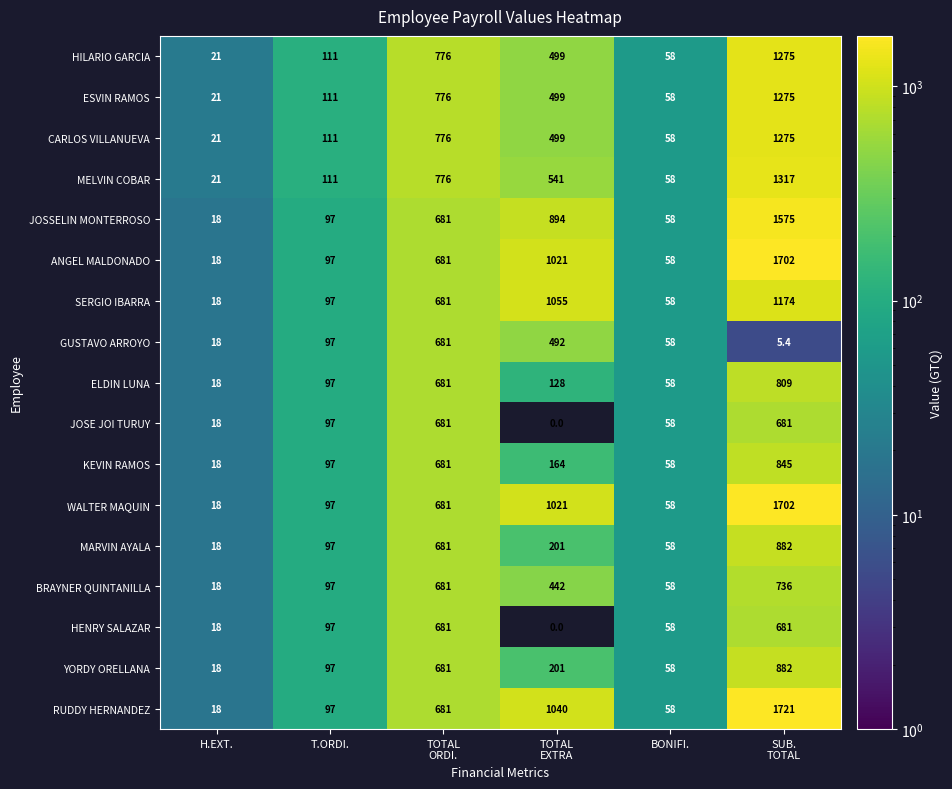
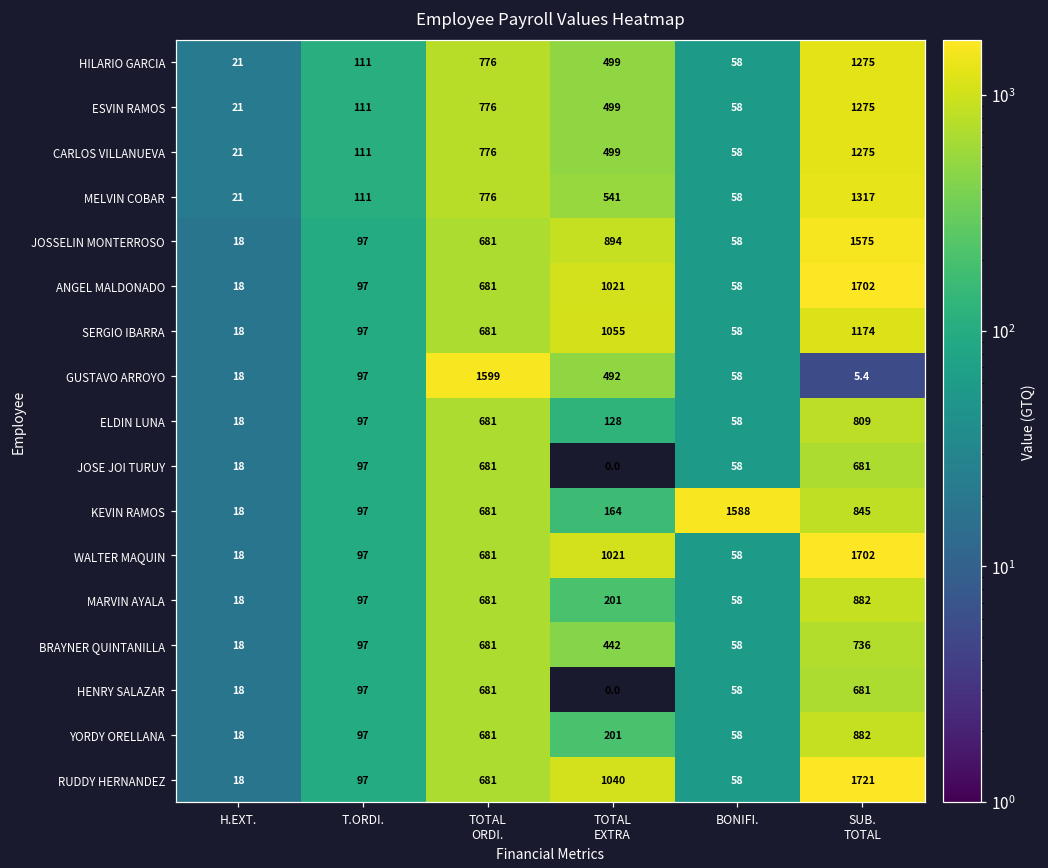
  {
    "HILARIO GARCIA": {
      "H.EXT.": 21,
      "T.ORDI.": 111,
      "TOTAL ORDI.": 776,
      "TOTAL EXTRA": 499,
      "BONIFI.": 58,
      "SUB. TOTAL": 1275
    },
    "ESVIN RAMOS": {
      "H.EXT.": 21,
      "T.ORDI.": 111,
      "TOTAL ORDI.": 776,
      "TOTAL EXTRA": 499,
      "BONIFI.": 58,
      "SUB. TOTAL": 1275
    },
    "CARLOS VILLANUEVA": {
      "H.EXT.": 21,
      "T.ORDI.": 111,
      "TOTAL ORDI.": 776,
      "TOTAL EXTRA": 499,
      "BONIFI.": 58,
      "SUB. TOTAL": 1275
    },
    "MELVIN COBAR": {
      "H.EXT.": 21,
      "T.ORDI.": 111,
      "TOTAL ORDI.": 776,
      "TOTAL EXTRA": 541,
      "BONIFI.": 58,
      "SUB. TOTAL": 1317
    },
    "JOSSELIN MONTERROSO": {
      "H.EXT.": 18,
      "T.ORDI.": 97,
      "TOTAL ORDI.": 681,
      "TOTAL EXTRA": 894,
      "BONIFI.": 58,
      "SUB. TOTAL": 1575
    },
    "ANGEL MALDONADO": {
      "H.EXT.": 18,
      "T.ORDI.": 97,
      "TOTAL ORDI.": 681,
      "TOTAL EXTRA": 1021,
      "BONIFI.": 58,
      "SUB. TOTAL": 1702
    },
    "SERGIO IBARRA": {
      "H.EXT.": 18,
      "T.ORDI.": 97,
      "TOTAL ORDI.": 681,
      "TOTAL EXTRA": 1055,
      "BONIFI.": 58,
      "SUB. TOTAL": 1174
    },
    "GUSTAVO ARROYO": {
      "H.EXT.": 18,
      "T.ORDI.": 97,
-     "TOTAL ORDI.": 681,
+     "TOTAL ORDI.": 1599,
      "TOTAL EXTRA": 492,
      "BONIFI.": 58,
      "SUB. TOTAL": 5.4
    },
    "ELDIN LUNA": {
      "H.EXT.": 18,
      "T.ORDI.": 97,
      "TOTAL ORDI.": 681,
      "TOTAL EXTRA": 128,
      "BONIFI.": 58,
      "SUB. TOTAL": 809
    },
    "JOSE JOI TURUY": {
      "H.EXT.": 18,
      "T.ORDI.": 97,
      "TOTAL ORDI.": 681,
      "BONIFI.": 58,
      "SUB. TOTAL": 681
    },
    "KEVIN RAMOS": {
      "H.EXT.": 18,
      "T.ORDI.": 97,
      "TOTAL ORDI.": 681,
      "TOTAL EXTRA": 164,
-     "BONIFI.": 58,
+     "BONIFI.": 1588,
      "SUB. TOTAL": 845
    },
    "WALTER MAQUIN": {
      "H.EXT.": 18,
      "T.ORDI.": 97,
      "TOTAL ORDI.": 681,
      "TOTAL EXTRA": 1021,
      "BONIFI.": 58,
      "SUB. TOTAL": 1702
    },
    "MARVIN AYALA": {
      "H.EXT.": 18,
      "T.ORDI.": 97,
      "TOTAL ORDI.": 681,
      "TOTAL EXTRA": 201,
      "BONIFI.": 58,
      "SUB. TOTAL": 882
    },
    "BRAYNER QUINTANILLA": {
      "H.EXT.": 18,
      "T.ORDI.": 97,
      "TOTAL ORDI.": 681,
      "TOTAL EXTRA": 442,
      "BONIFI.": 58,
      "SUB. TOTAL": 736
    },
    "HENRY SALAZAR": {
      "H.EXT.": 18,
      "T.ORDI.": 97,
      "TOTAL ORDI.": 681,
      "BONIFI.": 58,
      "SUB. TOTAL": 681
    },
    "YORDY ORELLANA": {
      "H.EXT.": 18,
      "T.ORDI.": 97,
      "TOTAL ORDI.": 681,
      "TOTAL EXTRA": 201,
      "BONIFI.": 58,
      "SUB. TOTAL": 882
    },
    "RUDDY HERNANDEZ": {
      "H.EXT.": 18,
      "T.ORDI.": 97,
      "TOTAL ORDI.": 681,
      "TOTAL EXTRA": 1040,
      "BONIFI.": 58,
      "SUB. TOTAL": 1721
    }
  }
